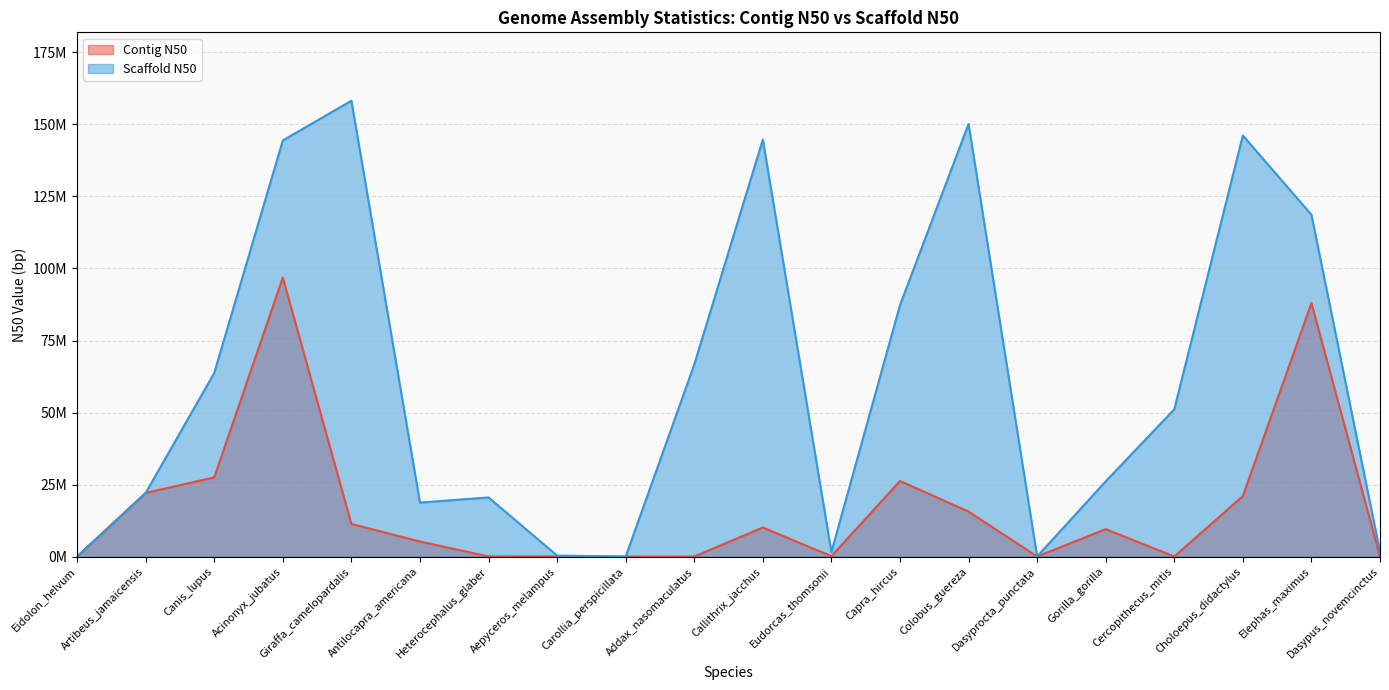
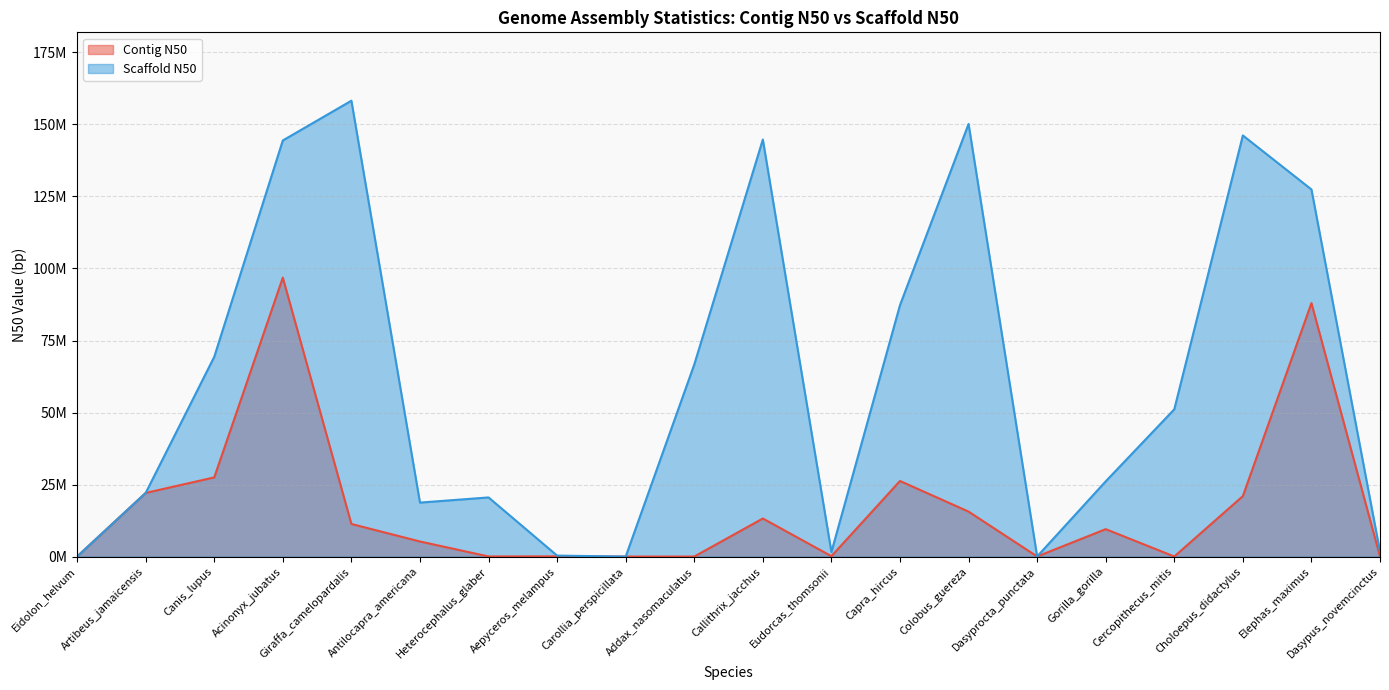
  {
    "Contig N50": {
      "Canis_lupus": 27000000,
      "Acinonyx_jubatus": 97000000,
      "Giraffa_camelopardalis": 11000000,
      "Antilocapra_americana": 5000000,
      "Heterocephalus_glaber": 0,
      "Addax_nasomaculatus": 0,
-     "Callithrix_jacchus": 10000000,
+     "Callithrix_jacchus": 13000000,
      "Eudorcas_thomsonii": 0,
      "Capra_hircus": 26000000,
      "Colobus_guereza": 16000000,
      "Gorilla_gorilla": 10000000,
      "Cercopithecus_mitis": 0,
      "Choloepus_didactylus": 21000000,
      "Elephas_maximus": 88000000,
      "Dasypus_novemcinctus": 0
    },
    "Scaffold N50": {
-     "Canis_lupus": 64000000,
+     "Canis_lupus": 69000000,
      "Acinonyx_jubatus": 144000000,
      "Giraffa_camelopardalis": 158000000,
      "Antilocapra_americana": 19000000,
      "Heterocephalus_glaber": 21000000,
      "Addax_nasomaculatus": 67000000,
      "Callithrix_jacchus": 145000000,
      "Eudorcas_thomsonii": 2000000,
      "Capra_hircus": 87000000,
      "Colobus_guereza": 150000000,
      "Gorilla_gorilla": 26000000,
      "Cercopithecus_mitis": 51000000,
      "Choloepus_didactylus": 146000000,
-     "Elephas_maximus": 119000000,
+     "Elephas_maximus": 127000000,
      "Dasypus_novemcinctus": 2000000
    }
  }
